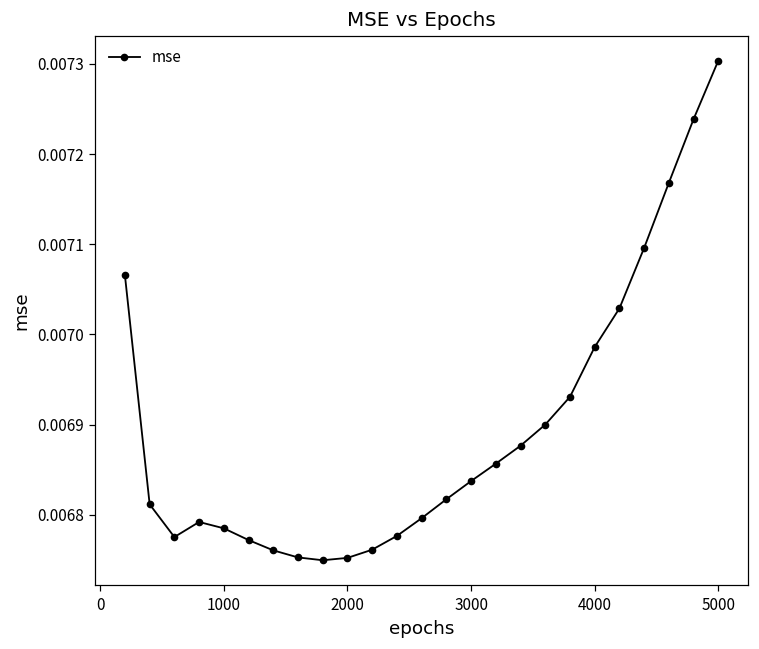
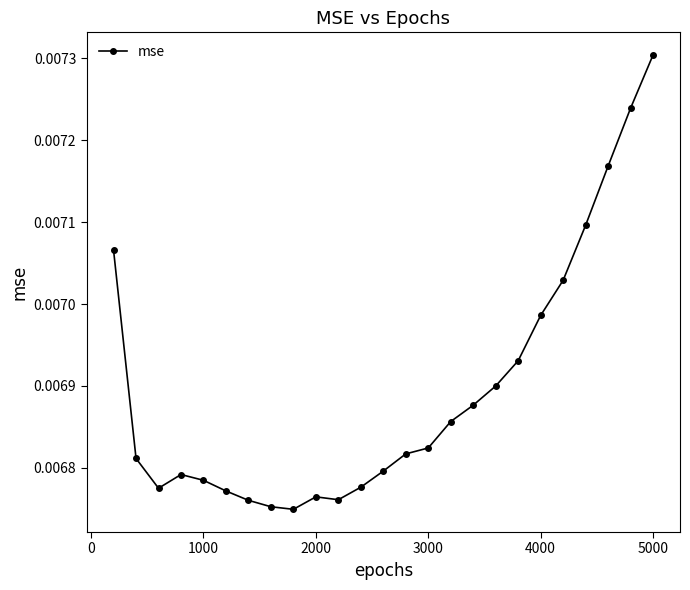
  {
    "1000": 0.00678,
-   "2000": 0.00675,
-   "3000": 0.00684,
+   "2000": 0.00676,
+   "3000": 0.00682,
    "4000": 0.00699,
    "5000": 0.00730
  }
